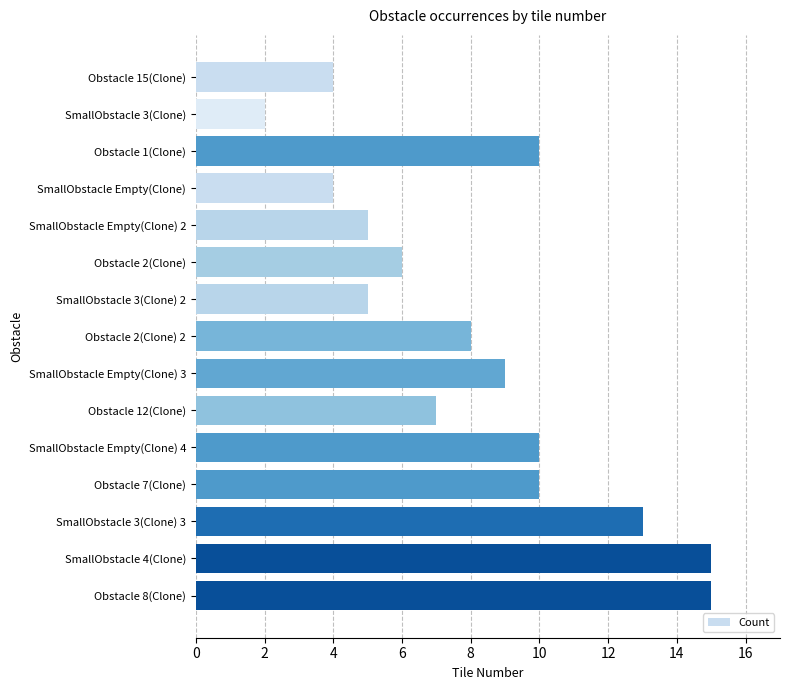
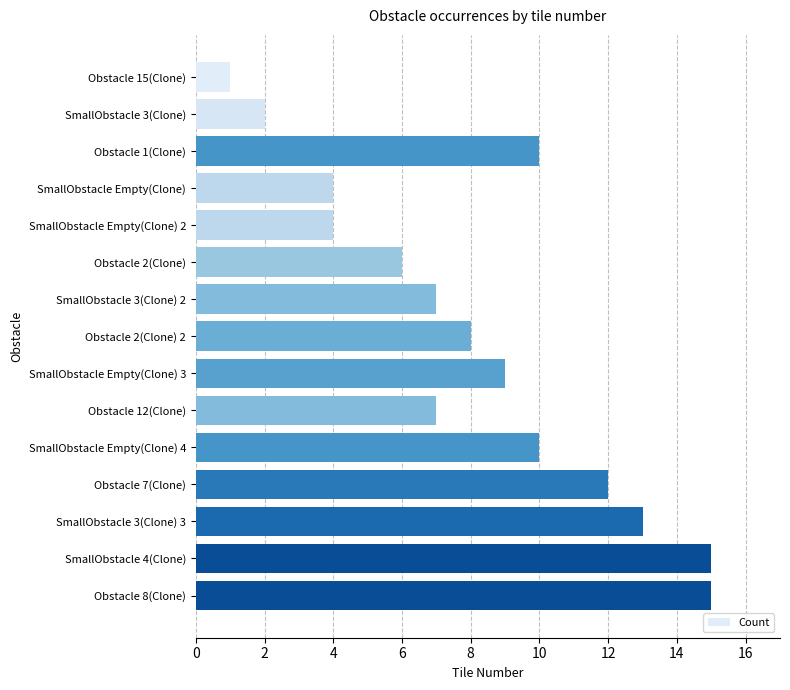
  {
-   "Obstacle 15(Clone)": 4,
+   "Obstacle 15(Clone)": 1,
    "SmallObstacle 3(Clone)": 2,
    "Obstacle 1(Clone)": 10,
    "SmallObstacle Empty(Clone)": 4,
-   "SmallObstacle Empty(Clone) 2": 5,
+   "SmallObstacle Empty(Clone) 2": 4,
    "Obstacle 2(Clone)": 6,
-   "SmallObstacle 3(Clone) 2": 5,
+   "SmallObstacle 3(Clone) 2": 7,
    "Obstacle 2(Clone) 2": 8,
    "SmallObstacle Empty(Clone) 3": 9,
    "Obstacle 12(Clone)": 7,
    "SmallObstacle Empty(Clone) 4": 10,
-   "Obstacle 7(Clone)": 10,
+   "Obstacle 7(Clone)": 12,
    "SmallObstacle 3(Clone) 3": 13,
    "SmallObstacle 4(Clone)": 15,
    "Obstacle 8(Clone)": 15
  }
